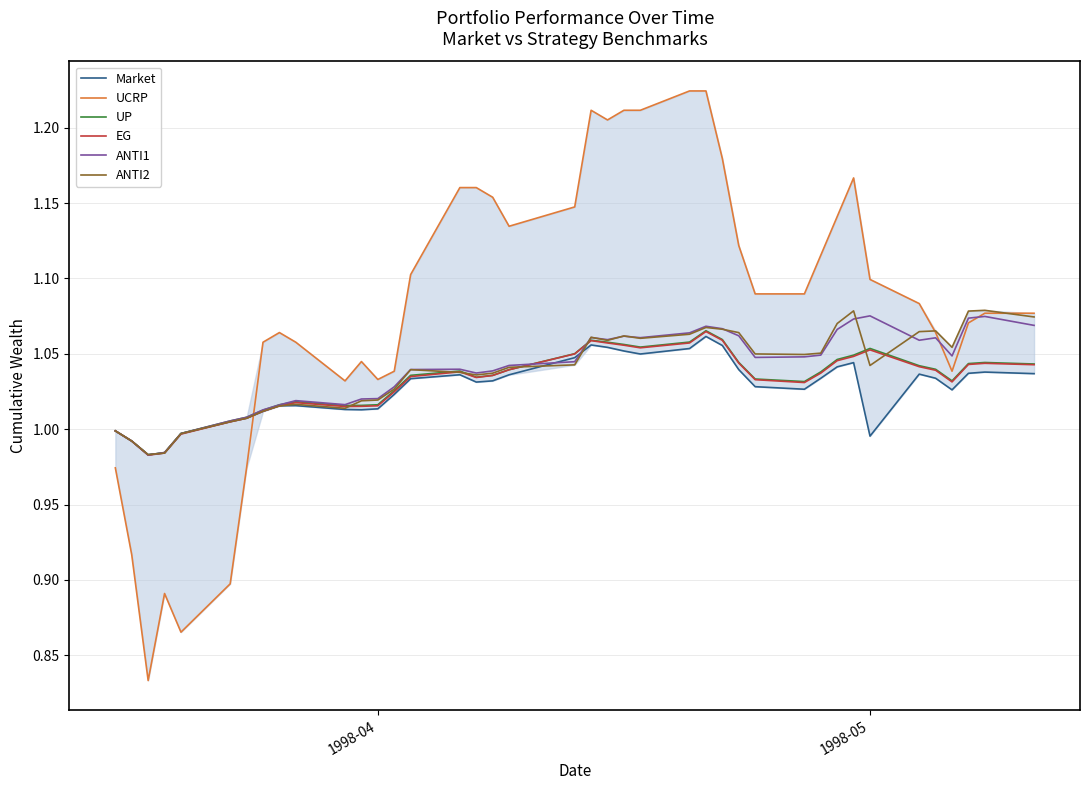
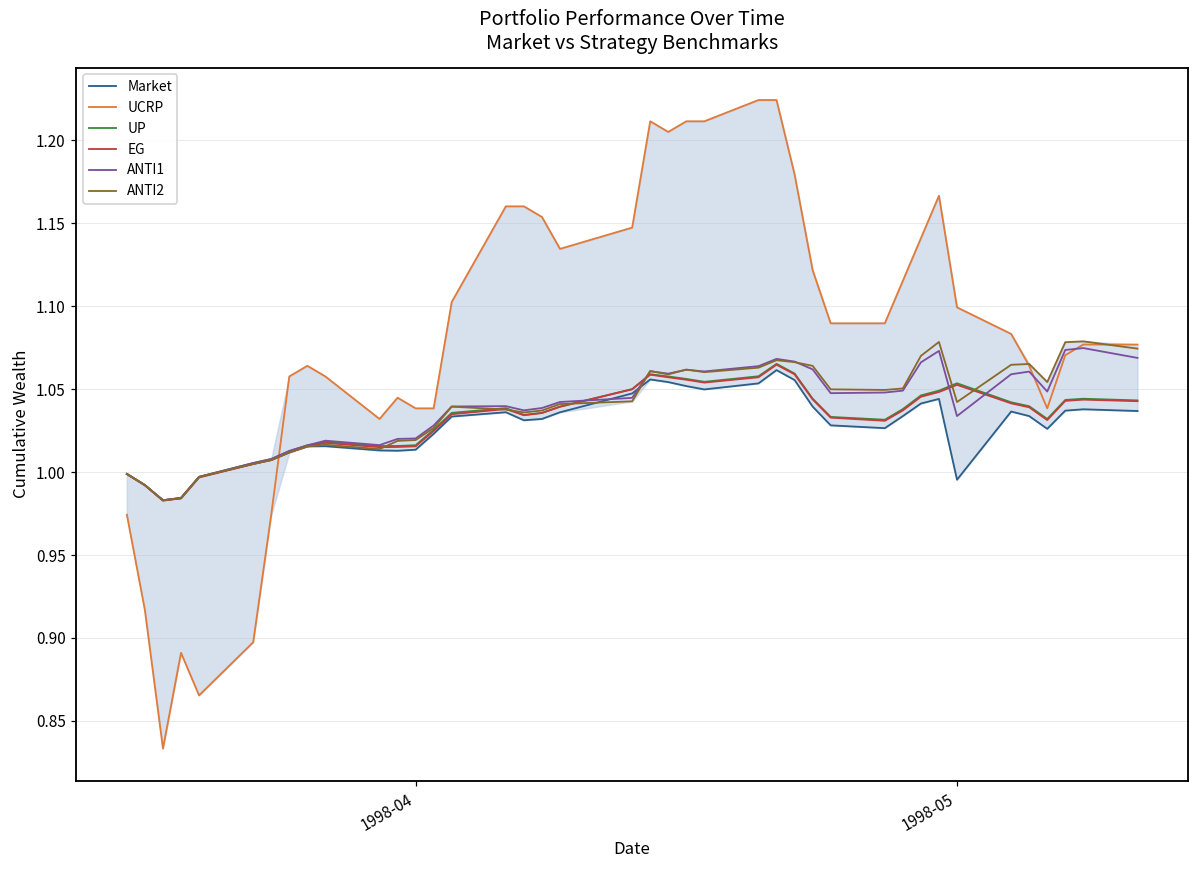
  {
    "Market": {
      "1998-04": 1.014,
      "1998-05": 0.995
    },
    "UCRP": {
-     "1998-04": 1.033
+     "1998-04": 1.038
    },
    "ANTI1": {
-     "1998-05": 1.075
+     "1998-05": 1.034
    },
    "ANTI2": {
      "1998-05": 1.042
    }
  }
